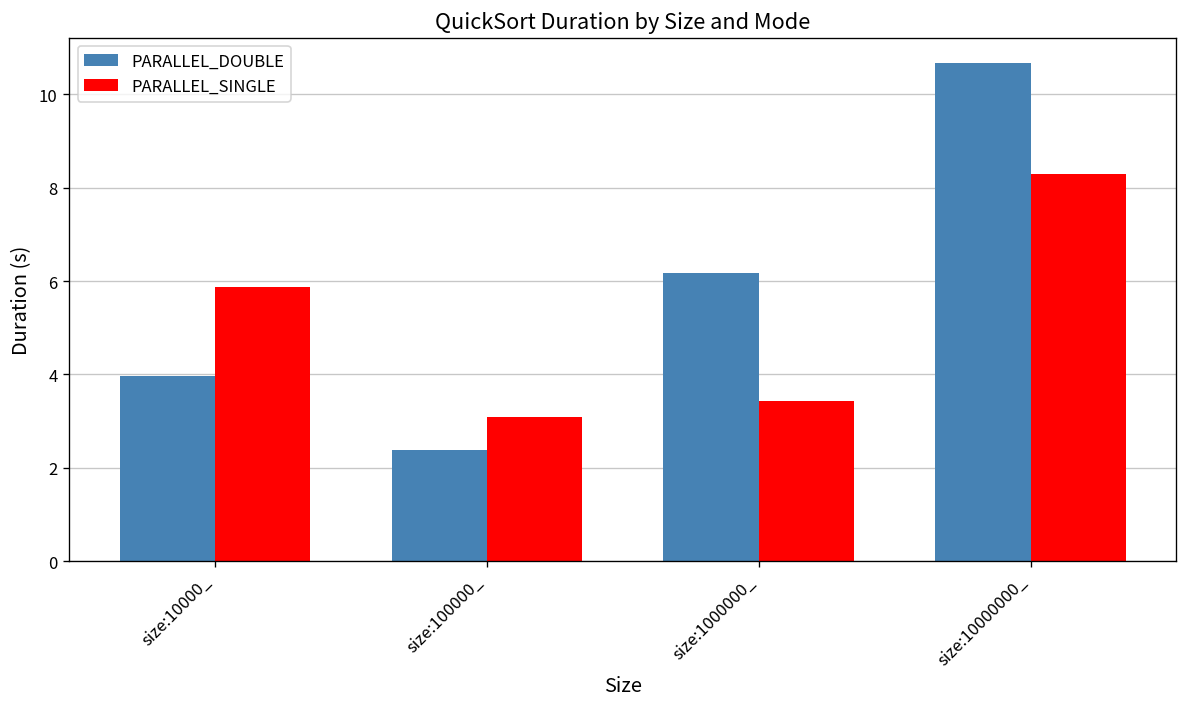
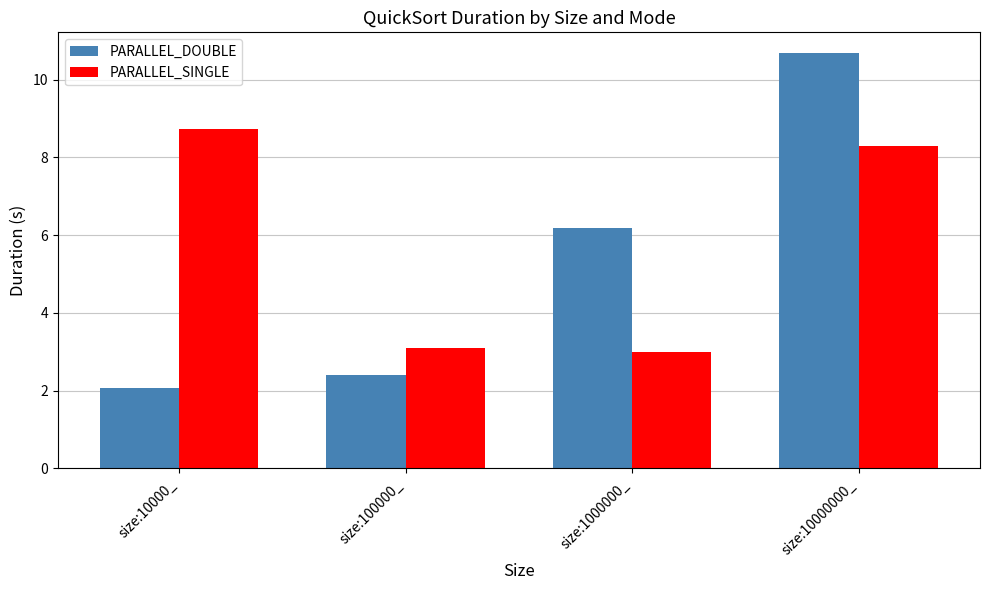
  {
    "PARALLEL_DOUBLE": {
-     "size:10000_": 4.0,
+     "size:10000_": 2.1,
      "size:100000_": 2.4,
      "size:1000000_": 6.2,
      "size:10000000_": 10.7
    },
    "PARALLEL_SINGLE": {
-     "size:10000_": 5.9,
+     "size:10000_": 8.7,
      "size:100000_": 3.1,
-     "size:1000000_": 3.4,
+     "size:1000000_": 3.0,
      "size:10000000_": 8.3
    }
  }
